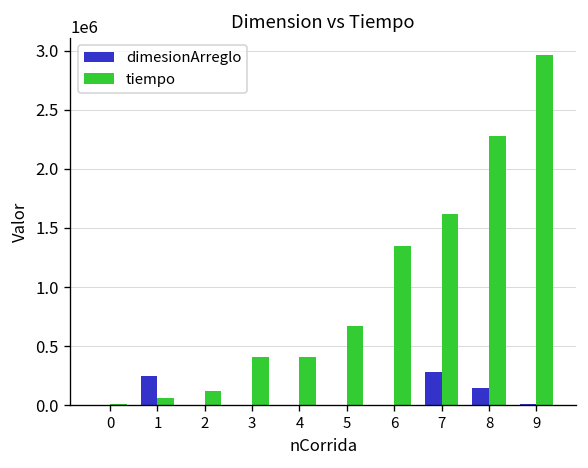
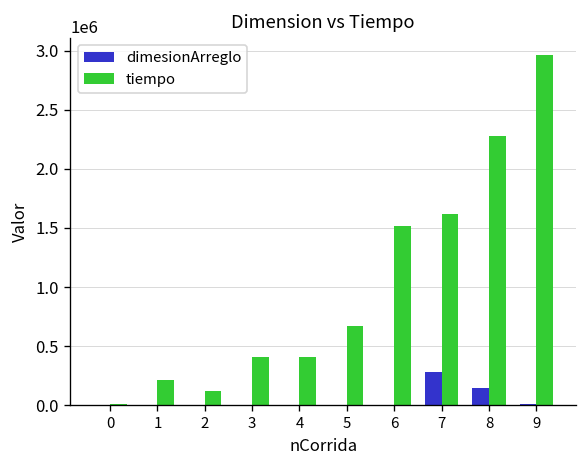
  {
    "dimesionArreglo": {
-     "1": 200000,
+     "1": 0,
      "7": 300000,
      "8": 100000
    },
    "tiempo": {
-     "1": 100000,
+     "1": 200000,
      "2": 100000,
      "3": 400000,
      "4": 400000,
      "5": 700000,
-     "6": 1300000,
+     "6": 1500000,
      "7": 1600000,
      "8": 2300000,
      "9": 3000000
    }
  }
